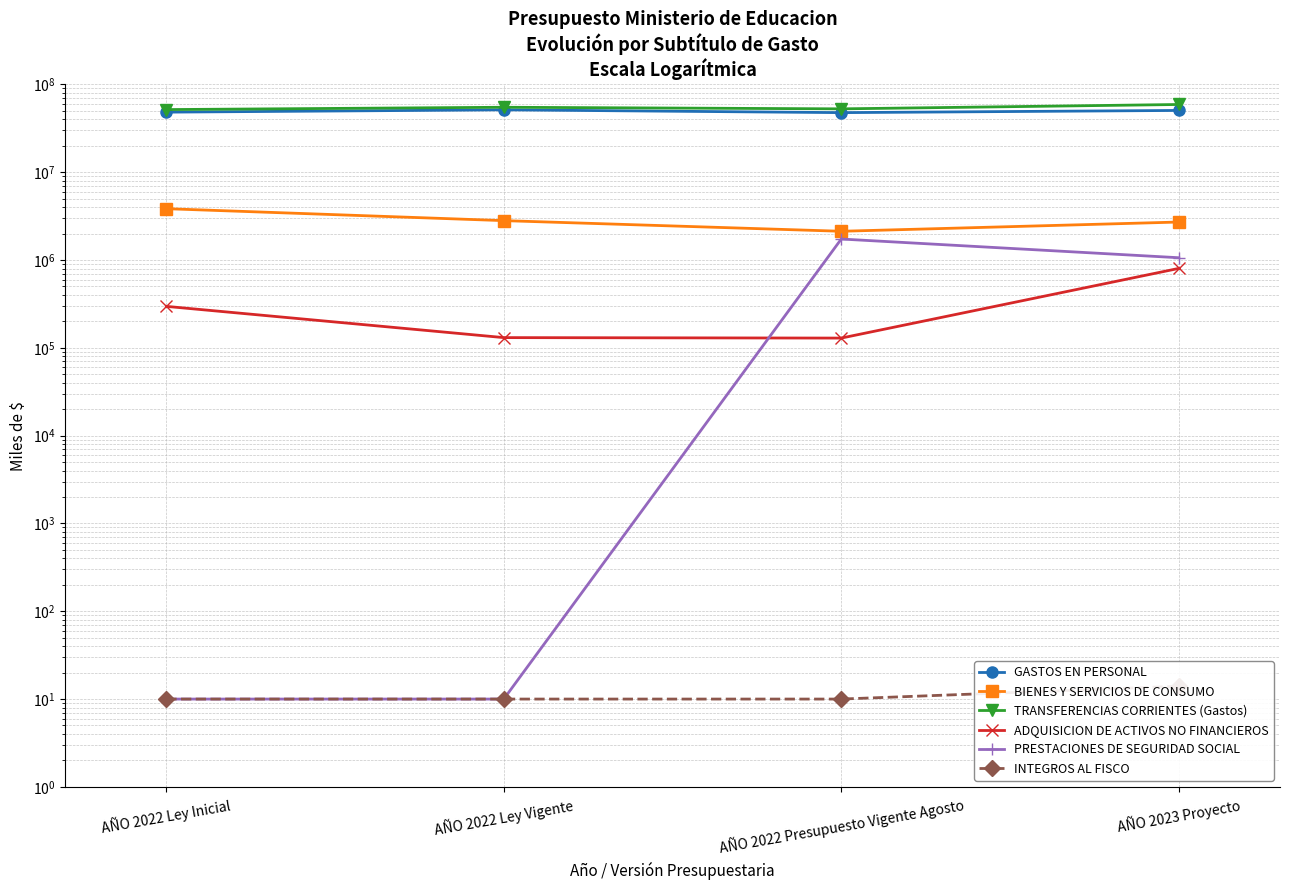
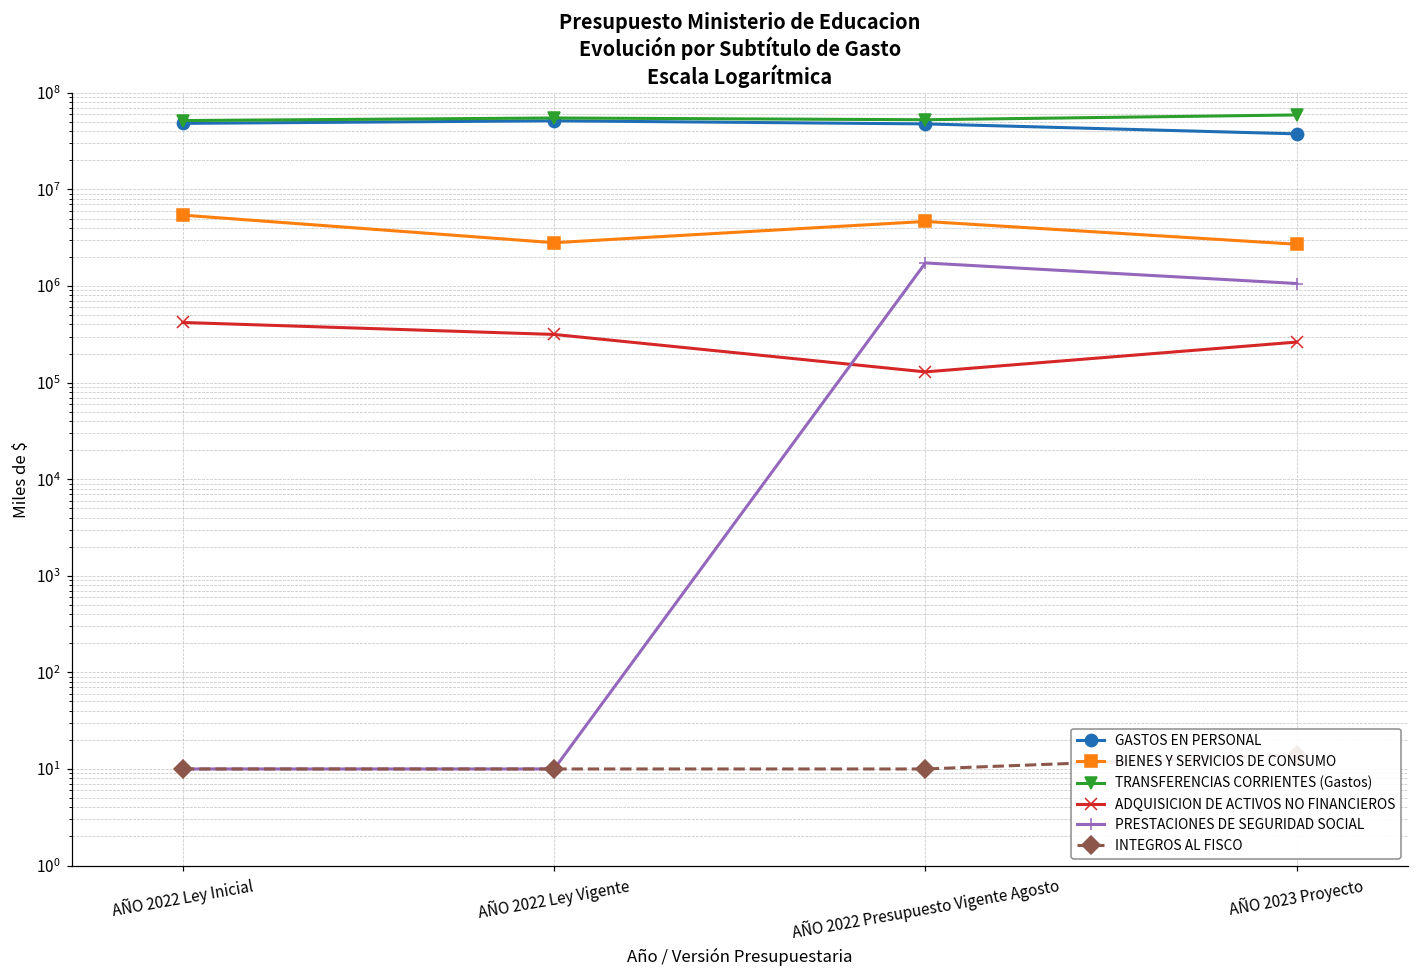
  {
    "GASTOS EN PERSONAL": {
      "AÑO 2022 Ley Inicial": 50000000,
      "AÑO 2022 Presupuesto Vigente Agosto": 50000000,
-     "AÑO 2023 Proyecto": 50000000
+     "AÑO 2023 Proyecto": 38000000
    },
    "BIENES Y SERVICIOS DE CONSUMO": {
-     "AÑO 2022 Ley Inicial": 4000000,
+     "AÑO 2022 Ley Inicial": 5000000,
      "AÑO 2022 Ley Vigente": 2800000,
-     "AÑO 2022 Presupuesto Vigente Agosto": 2100000,
+     "AÑO 2022 Presupuesto Vigente Agosto": 5000000,
      "AÑO 2023 Proyecto": 2700000
    },
    "TRANSFERENCIAS CORRIENTES (Gastos)": {
      "AÑO 2022 Ley Inicial": 50000000,
      "AÑO 2022 Presupuesto Vigente Agosto": 50000000,
      "AÑO 2023 Proyecto": 60000000
    },
    "ADQUISICION DE ACTIVOS NO FINANCIEROS": {
-     "AÑO 2022 Ley Inicial": 300000,
-     "AÑO 2022 Ley Vigente": 130000,
+     "AÑO 2022 Ley Inicial": 400000,
+     "AÑO 2022 Ley Vigente": 320000,
      "AÑO 2022 Presupuesto Vigente Agosto": 130000,
-     "AÑO 2023 Proyecto": 800000
+     "AÑO 2023 Proyecto": 260000
    },
    "PRESTACIONES DE SEGURIDAD SOCIAL": {
      "AÑO 2022 Presupuesto Vigente Agosto": 1700000,
      "AÑO 2023 Proyecto": 1100000
    },
    "INTEGROS AL FISCO": {
      "AÑO 2022 Presupuesto Vigente Agosto": 10
    }
  }
